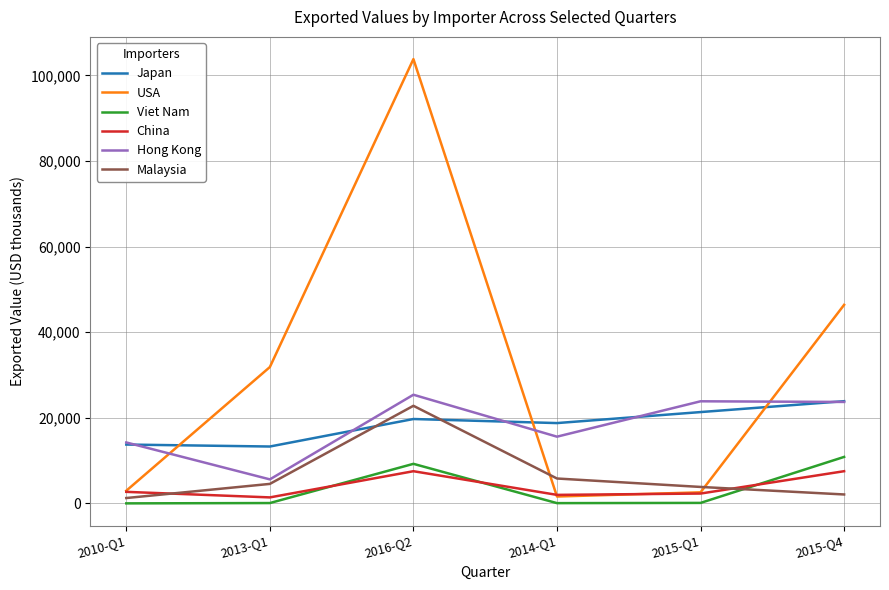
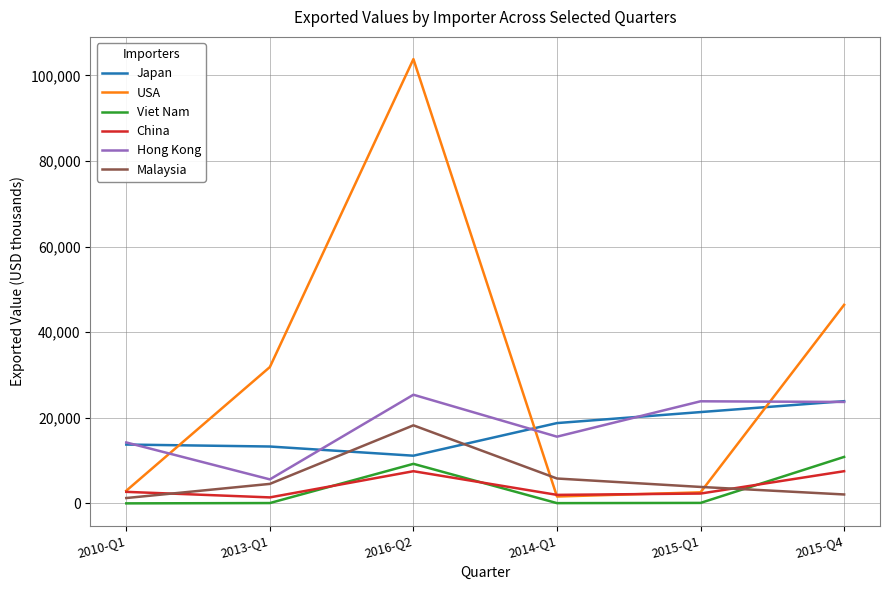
  {
    "Japan": {
      "2013-Q1": "13,000",
-     "2016-Q2": "20,000",
+     "2016-Q2": "11,000",
      "2014-Q1": "19,000",
      "2015-Q1": "21,000"
    },
    "USA": {
      "2013-Q1": "32,000",
      "2016-Q2": "104,000",
      "2015-Q4": "46,000"
    },
    "Viet Nam": {
      "2010-Q1": "0",
      "2013-Q1": "0",
      "2016-Q2": "9,000",
      "2014-Q1": "0",
      "2015-Q1": "0",
      "2015-Q4": "11,000"
    },
    "China": {
      "2013-Q1": "1,000",
      "2016-Q2": "8,000",
      "2015-Q4": "8,000"
    },
    "Hong Kong": {
      "2013-Q1": "6,000",
      "2016-Q2": "25,000",
      "2014-Q1": "16,000",
      "2015-Q1": "24,000"
    },
    "Malaysia": {
      "2010-Q1": "1,000",
      "2013-Q1": "5,000",
-     "2016-Q2": "23,000",
+     "2016-Q2": "18,000",
      "2014-Q1": "6,000",
      "2015-Q1": "4,000",
      "2015-Q4": "2,000"
    }
  }
